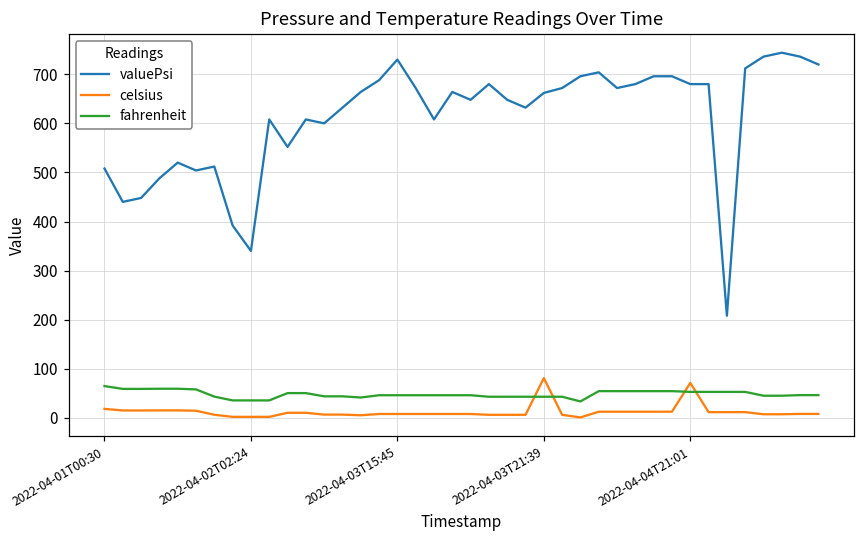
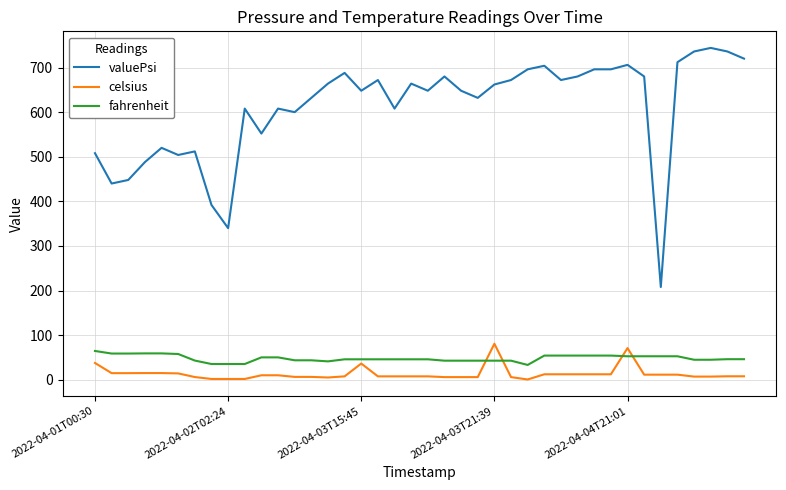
  {
    "valuePsi": {
      "2022-04-01T00:30": 510,
      "2022-04-02T02:24": 340,
-     "2022-04-03T15:45": 730,
+     "2022-04-03T15:45": 650,
      "2022-04-03T21:39": 660,
-     "2022-04-04T21:01": 680
+     "2022-04-04T21:01": 710
    },
    "celsius": {
-     "2022-04-01T00:30": 20,
+     "2022-04-01T00:30": 40,
      "2022-04-02T02:24": 0,
-     "2022-04-03T15:45": 10,
+     "2022-04-03T15:45": 40,
      "2022-04-03T21:39": 80,
      "2022-04-04T21:01": 70
    },
    "fahrenheit": {
      "2022-04-01T00:30": 60,
      "2022-04-02T02:24": 40,
      "2022-04-03T15:45": 50,
      "2022-04-03T21:39": 40,
      "2022-04-04T21:01": 50
    }
  }
